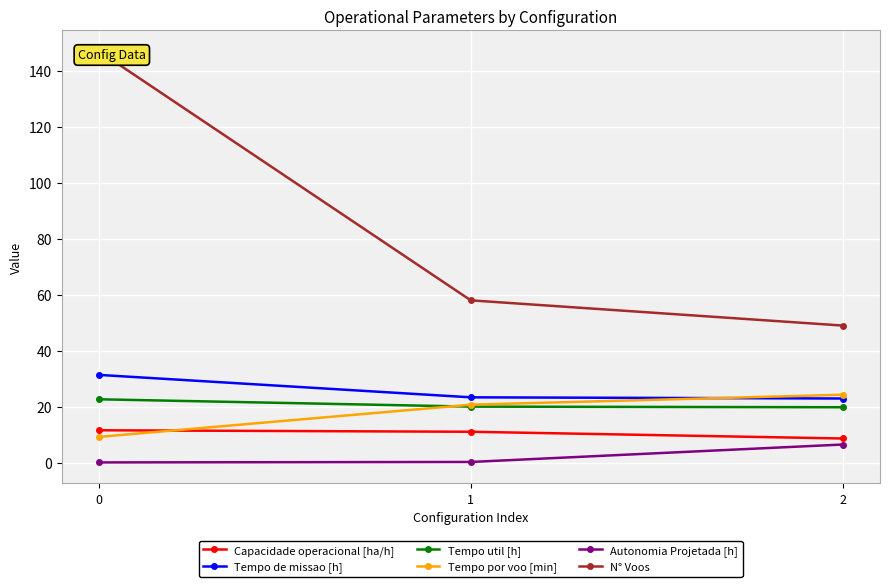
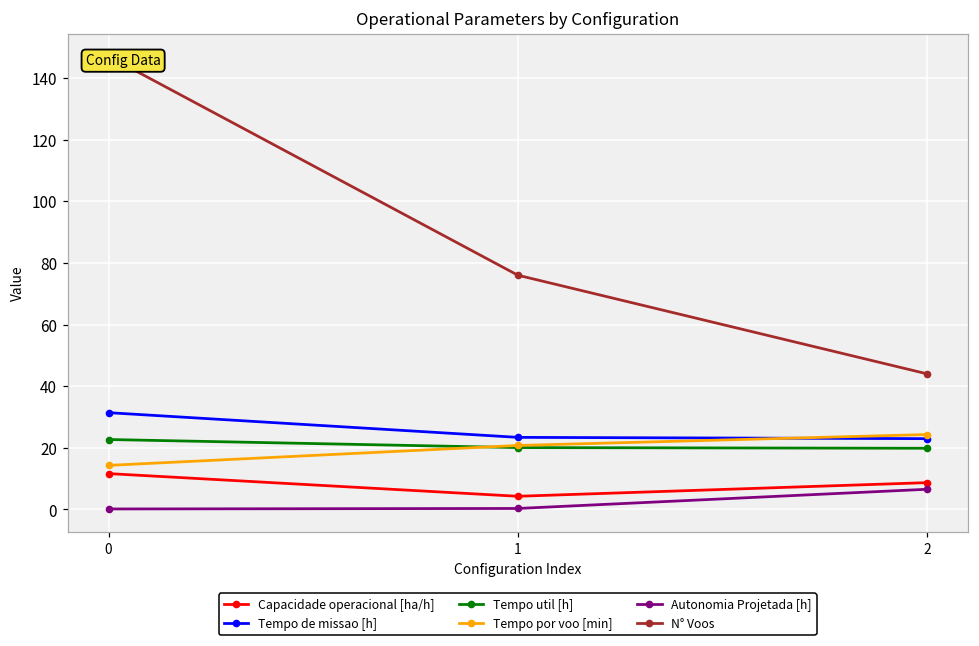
  {
    "Capacidade operacional [ha/h]": {
      "0": 12,
-     "1": 11,
+     "1": 4,
      "2": 9
    },
    "Tempo de missao [h]": {
      "0": 31,
      "1": 23,
      "2": 23
    },
    "Tempo util [h]": {
      "0": 23,
      "2": 20
    },
    "Tempo por voo [min]": {
-     "0": 9,
+     "0": 14,
      "2": 24
    },
    "Autonomia Projetada [h]": {
      "0": 0,
      "1": 0,
      "2": 7
    },
    "N° Voos": {
-     "1": 58,
-     "2": 49
+     "1": 76,
+     "2": 44
    }
  }
